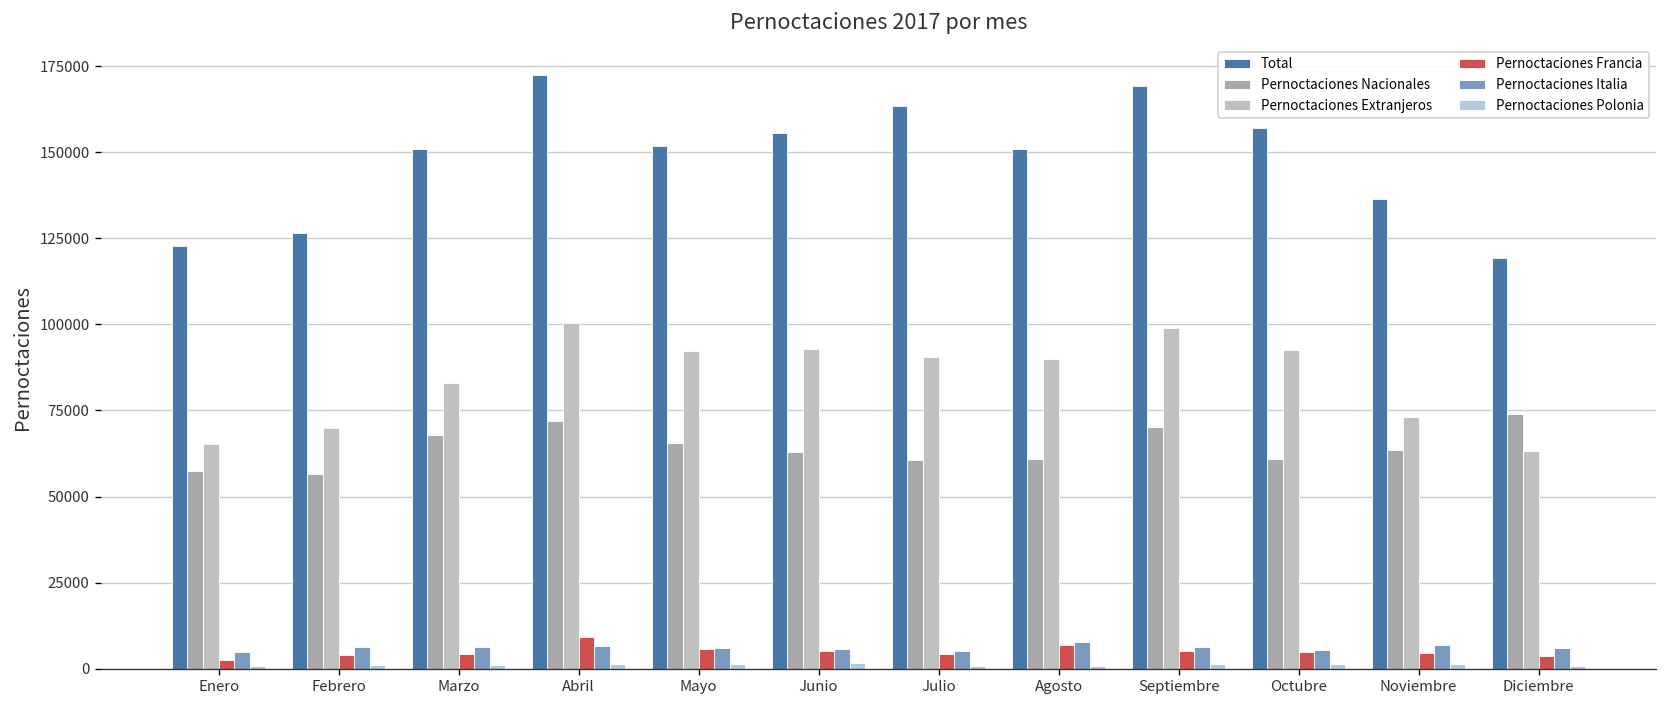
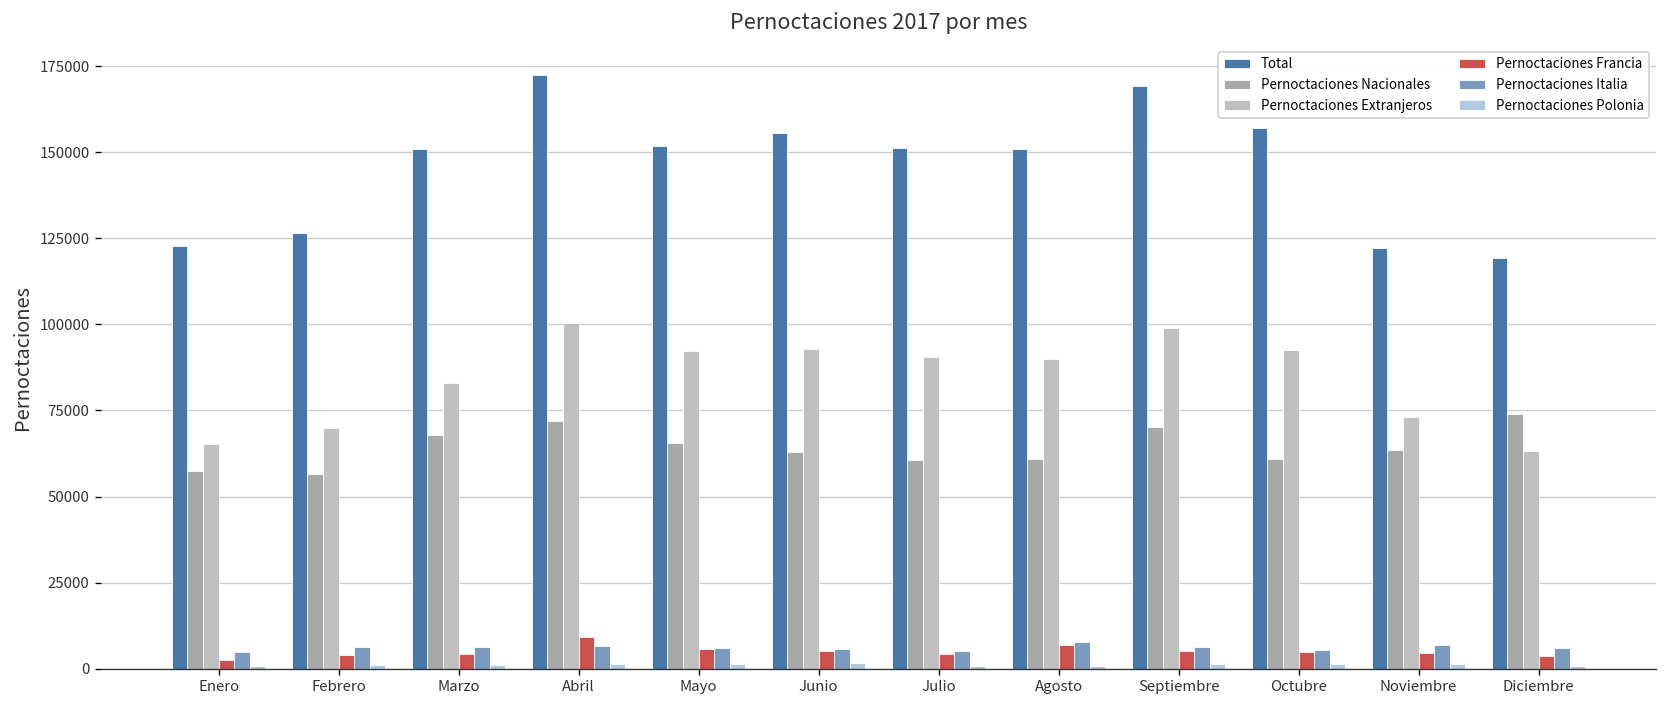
  {
    "Total": {
      "Enero": 123000,
      "Febrero": 127000,
      "Marzo": 151000,
      "Abril": 172000,
      "Mayo": 152000,
      "Junio": 156000,
-     "Julio": 163000,
+     "Julio": 151000,
      "Agosto": 151000,
      "Septiembre": 169000,
      "Octubre": 157000,
-     "Noviembre": 136000,
+     "Noviembre": 122000,
      "Diciembre": 119000
    },
    "Pernoctaciones Francia": {
      "Enero": 3000,
      "Febrero": 4000,
      "Marzo": 4000,
      "Abril": 9000,
      "Mayo": 6000,
      "Junio": 5000,
      "Julio": 4000,
      "Agosto": 7000,
      "Septiembre": 5000,
      "Octubre": 5000,
      "Noviembre": 5000,
      "Diciembre": 4000
    }
  }
